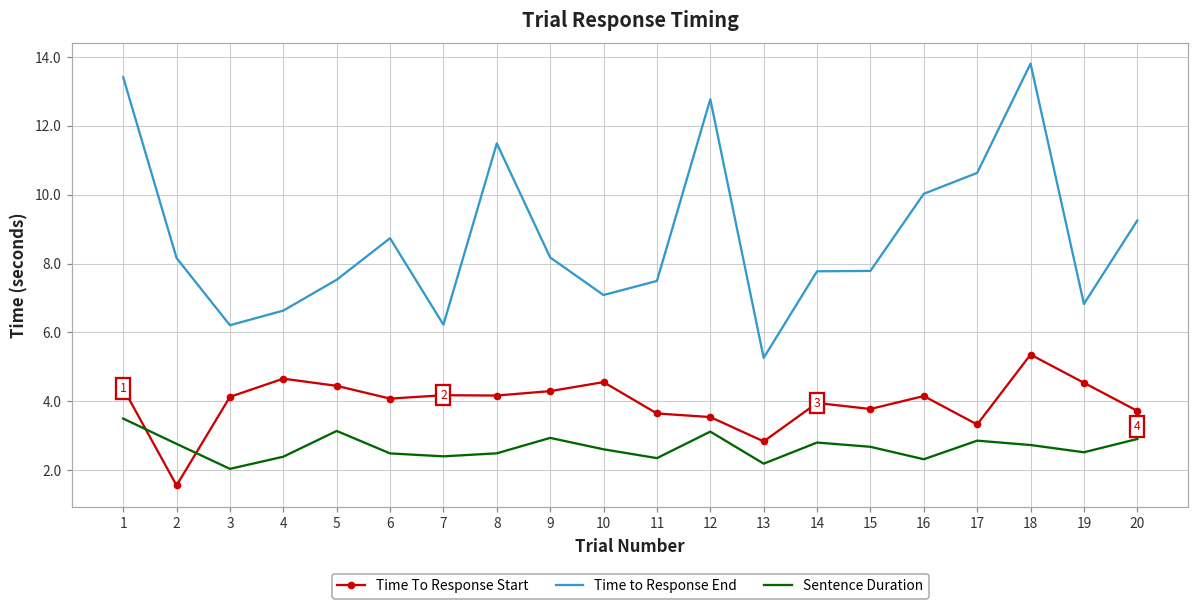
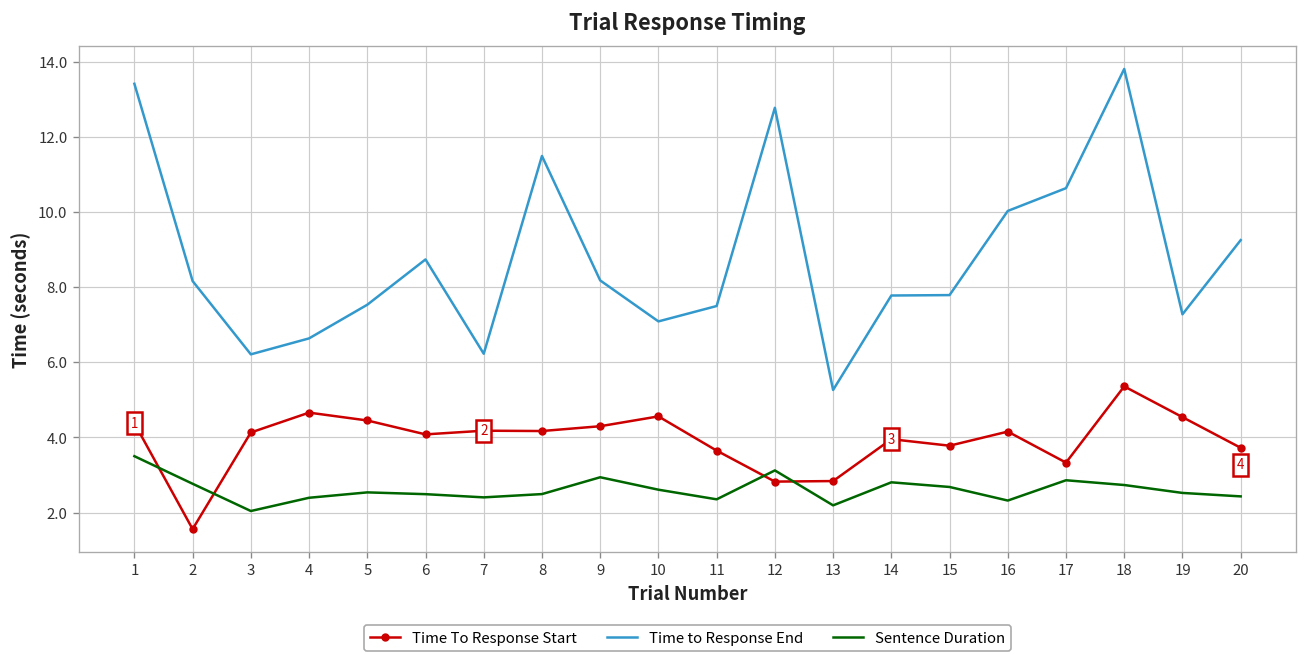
  {
    "Time To Response Start": {
      "2": 1.6,
      "3": 4.1,
      "4": 4.7,
      "5": 4.4,
      "6": 4.1,
      "8": 4.2,
      "9": 4.3,
      "10": 4.6,
      "11": 3.6,
-     "12": 3.5,
+     "12": 2.8,
      "13": 2.8,
      "15": 3.8,
      "16": 4.2,
      "17": 3.3,
      "18": 5.4,
      "19": 4.5
    },
    "Time to Response End": {
      "1": 13.4,
      "2": 8.2,
      "3": 6.2,
      "4": 6.6,
      "5": 7.5,
      "6": 8.7,
      "7": 6.2,
      "8": 11.5,
      "9": 8.2,
      "10": 7.1,
      "11": 7.5,
      "12": 12.8,
      "13": 5.3,
      "14": 7.8,
      "15": 7.8,
      "16": 10.0,
      "17": 10.6,
      "18": 13.8,
-     "19": 6.8,
+     "19": 7.3,
      "20": 9.2
    },
    "Sentence Duration": {
      "1": 3.5,
      "2": 2.8,
      "3": 2.0,
      "4": 2.4,
-     "5": 3.1,
+     "5": 2.5,
      "6": 2.5,
      "7": 2.4,
      "8": 2.5,
      "9": 2.9,
      "10": 2.6,
      "11": 2.4,
      "12": 3.1,
      "13": 2.2,
      "15": 2.7,
      "16": 2.3,
      "17": 2.9,
      "18": 2.7,
      "19": 2.5,
-     "20": 2.9
+     "20": 2.4
    }
  }
